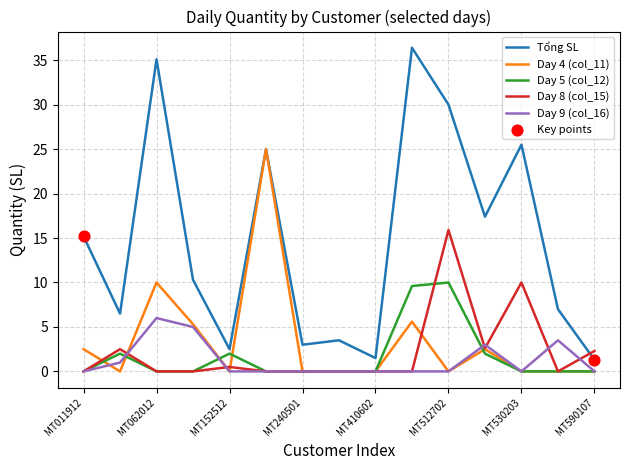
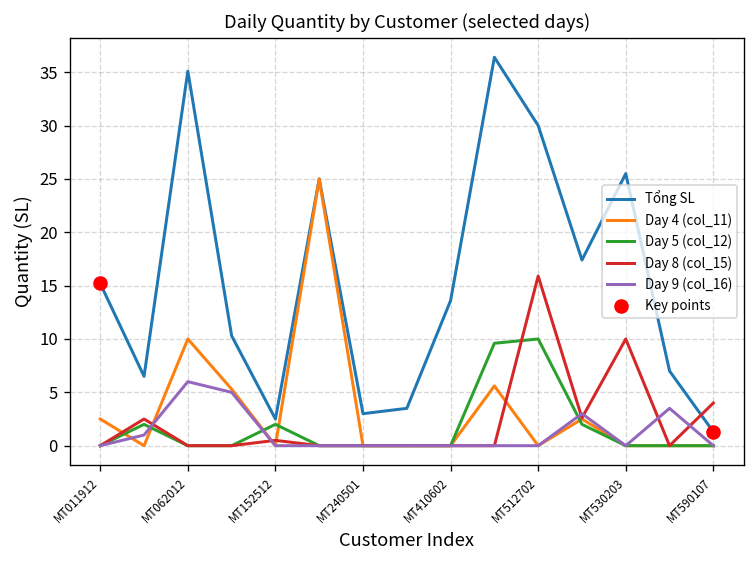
  {
    "Tổng SL": {
      "MT062012": 35,
      "MT152512": 3,
      "MT240501": 3,
-     "MT410602": 2,
+     "MT410602": 14,
      "MT512702": 30,
      "MT530203": 26
    },
    "Day 4 (col_11)": {
      "MT011912": 3,
      "MT062012": 10
    },
    "Day 5 (col_12)": {
      "MT152512": 2,
      "MT512702": 10
    },
    "Day 8 (col_15)": {
      "MT152512": 1,
      "MT512702": 16,
      "MT530203": 10,
-     "MT590107": 2
+     "MT590107": 4
    },
    "Day 9 (col_16)": {
      "MT062012": 6
    }
  }
